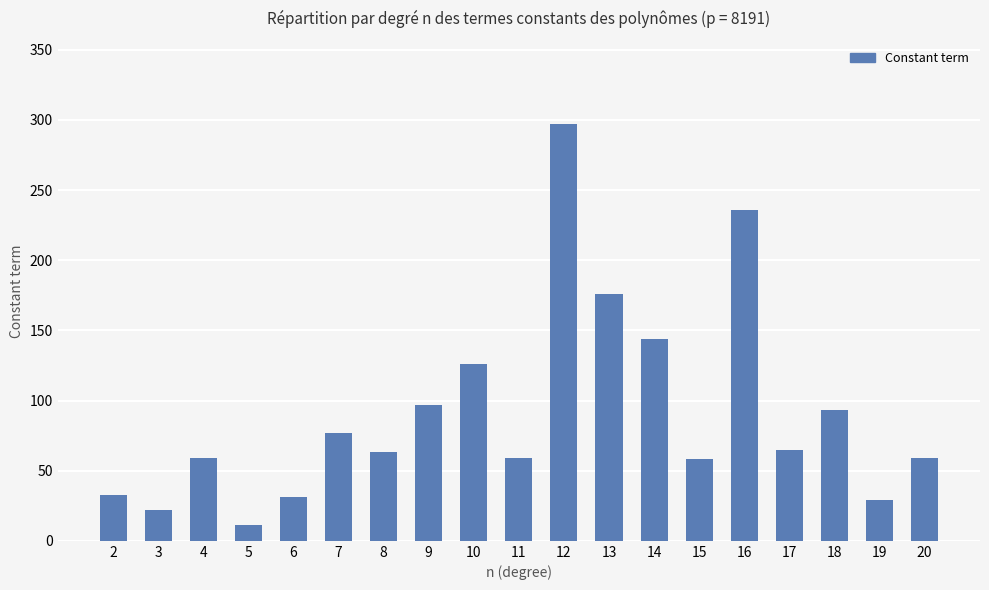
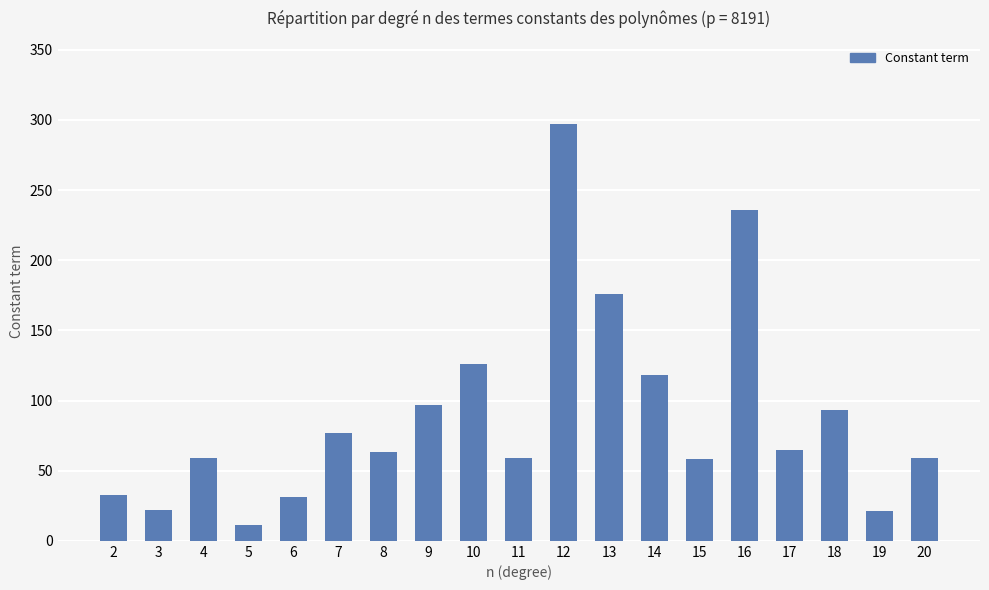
  {
    "2": 33,
    "3": 22,
    "4": 59,
    "5": 11,
    "6": 31,
    "7": 77,
    "8": 63,
    "9": 97,
    "10": 126,
    "11": 59,
    "12": 297,
    "13": 176,
-   "14": 144,
+   "14": 118,
    "15": 58,
    "16": 236,
    "17": 65,
    "18": 93,
-   "19": 29,
+   "19": 21,
    "20": 59
  }
